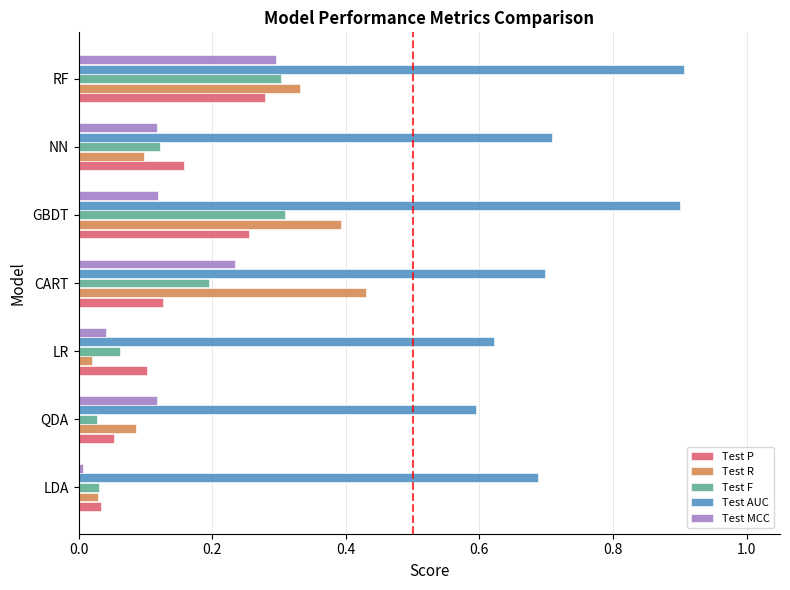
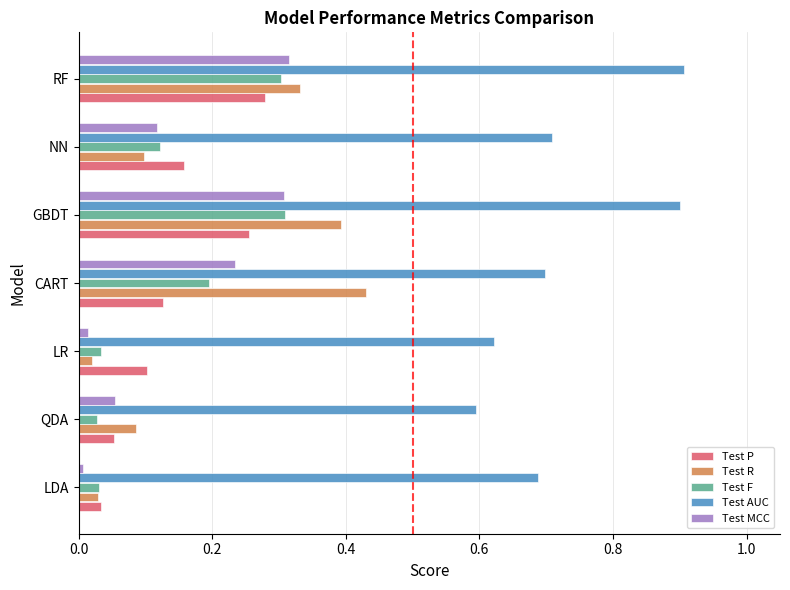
  {
    "Test F": {
      "RF": 0.30,
      "NN": 0.12,
      "GBDT": 0.31,
      "CART": 0.19,
-     "LR": 0.06,
+     "LR": 0.03,
      "QDA": 0.03,
      "LDA": 0.03
    },
    "Test AUC": {
      "RF": 0.91,
      "NN": 0.71,
      "GBDT": 0.90,
      "CART": 0.70,
      "LR": 0.62,
      "QDA": 0.59,
      "LDA": 0.69
    },
    "Test MCC": {
-     "RF": 0.30,
+     "RF": 0.32,
      "NN": 0.12,
-     "GBDT": 0.12,
+     "GBDT": 0.31,
      "CART": 0.23,
-     "LR": 0.04,
-     "QDA": 0.12,
+     "LR": 0.01,
+     "QDA": 0.05,
      "LDA": 0.01
    }
  }
